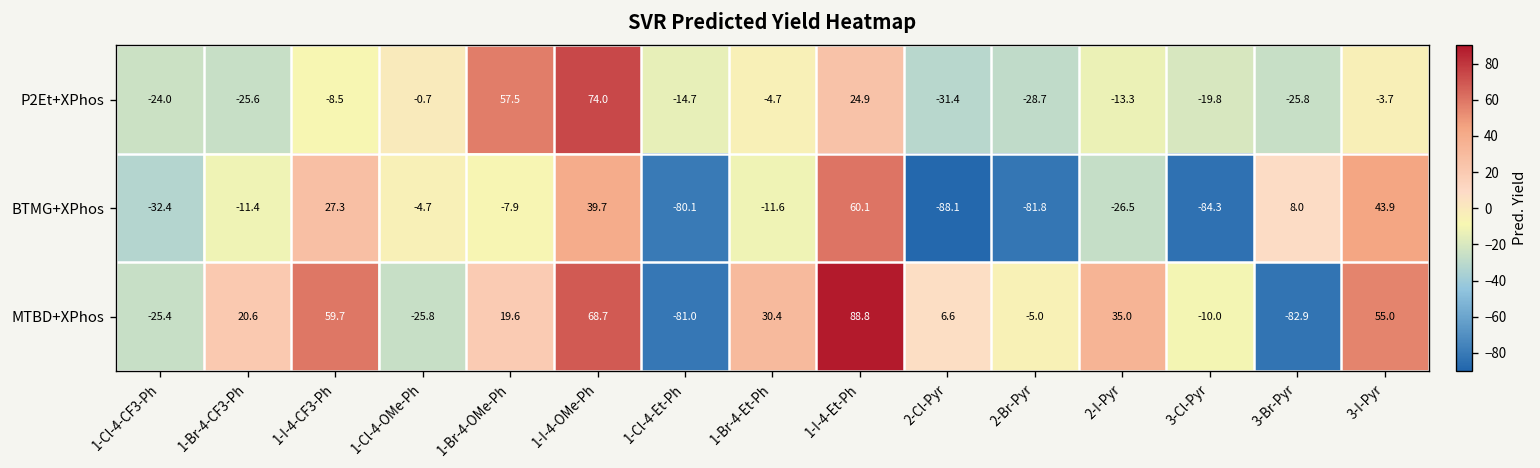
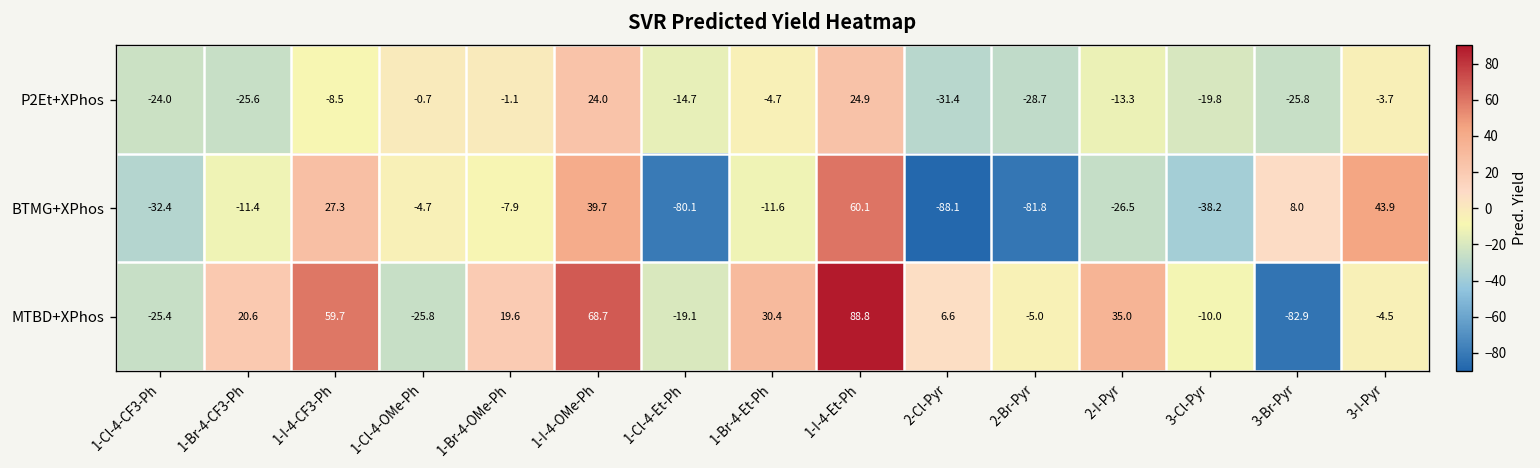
  {
    "P2Et+XPhos": {
      "1-Cl-4-CF3-Ph": -24.0,
      "1-Br-4-CF3-Ph": -25.6,
      "1-I-4-CF3-Ph": -8.5,
      "1-Cl-4-OMe-Ph": -0.7,
-     "1-Br-4-OMe-Ph": 57.5,
-     "1-I-4-OMe-Ph": 74.0,
+     "1-Br-4-OMe-Ph": -1.1,
+     "1-I-4-OMe-Ph": 24.0,
      "1-Cl-4-Et-Ph": -14.7,
      "1-Br-4-Et-Ph": -4.7,
      "1-I-4-Et-Ph": 24.9,
      "2-Cl-Pyr": -31.4,
      "2-Br-Pyr": -28.7,
      "2-I-Pyr": -13.3,
      "3-Cl-Pyr": -19.8,
      "3-Br-Pyr": -25.8,
      "3-I-Pyr": -3.7
    },
    "BTMG+XPhos": {
      "1-Cl-4-CF3-Ph": -32.4,
      "1-Br-4-CF3-Ph": -11.4,
      "1-I-4-CF3-Ph": 27.3,
      "1-Cl-4-OMe-Ph": -4.7,
      "1-Br-4-OMe-Ph": -7.9,
      "1-I-4-OMe-Ph": 39.7,
      "1-Cl-4-Et-Ph": -80.1,
      "1-Br-4-Et-Ph": -11.6,
      "1-I-4-Et-Ph": 60.1,
      "2-Cl-Pyr": -88.1,
      "2-Br-Pyr": -81.8,
      "2-I-Pyr": -26.5,
-     "3-Cl-Pyr": -84.3,
+     "3-Cl-Pyr": -38.2,
      "3-Br-Pyr": 8.0,
      "3-I-Pyr": 43.9
    },
    "MTBD+XPhos": {
      "1-Cl-4-CF3-Ph": -25.4,
      "1-Br-4-CF3-Ph": 20.6,
      "1-I-4-CF3-Ph": 59.7,
      "1-Cl-4-OMe-Ph": -25.8,
      "1-Br-4-OMe-Ph": 19.6,
      "1-I-4-OMe-Ph": 68.7,
-     "1-Cl-4-Et-Ph": -81.0,
+     "1-Cl-4-Et-Ph": -19.1,
      "1-Br-4-Et-Ph": 30.4,
      "1-I-4-Et-Ph": 88.8,
      "2-Cl-Pyr": 6.6,
      "2-Br-Pyr": -5.0,
      "2-I-Pyr": 35.0,
      "3-Cl-Pyr": -10.0,
      "3-Br-Pyr": -82.9,
-     "3-I-Pyr": 55.0
+     "3-I-Pyr": -4.5
    }
  }
